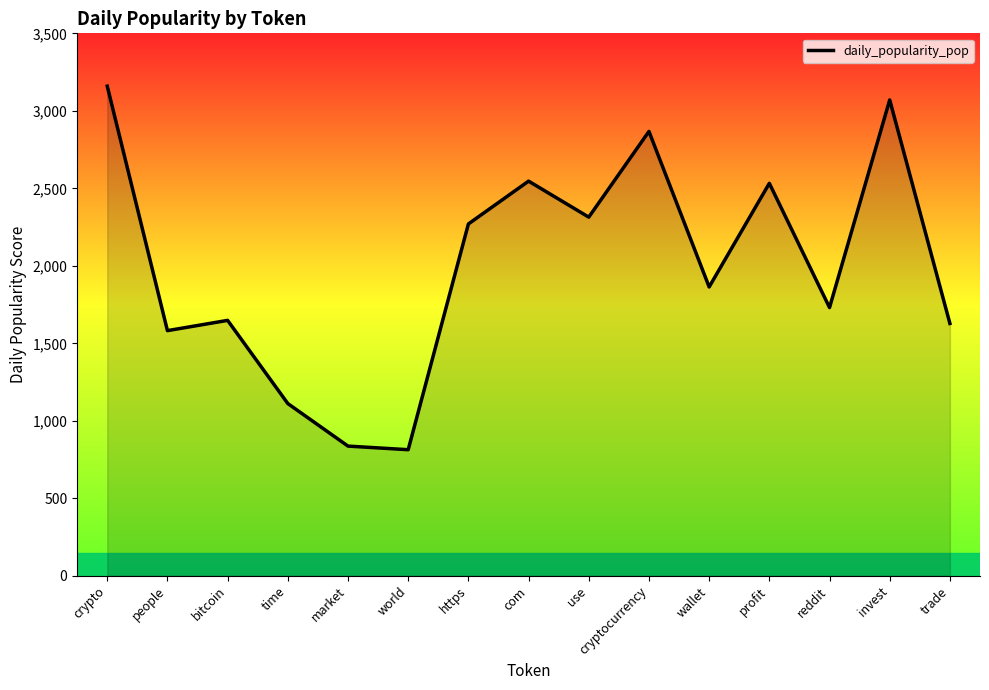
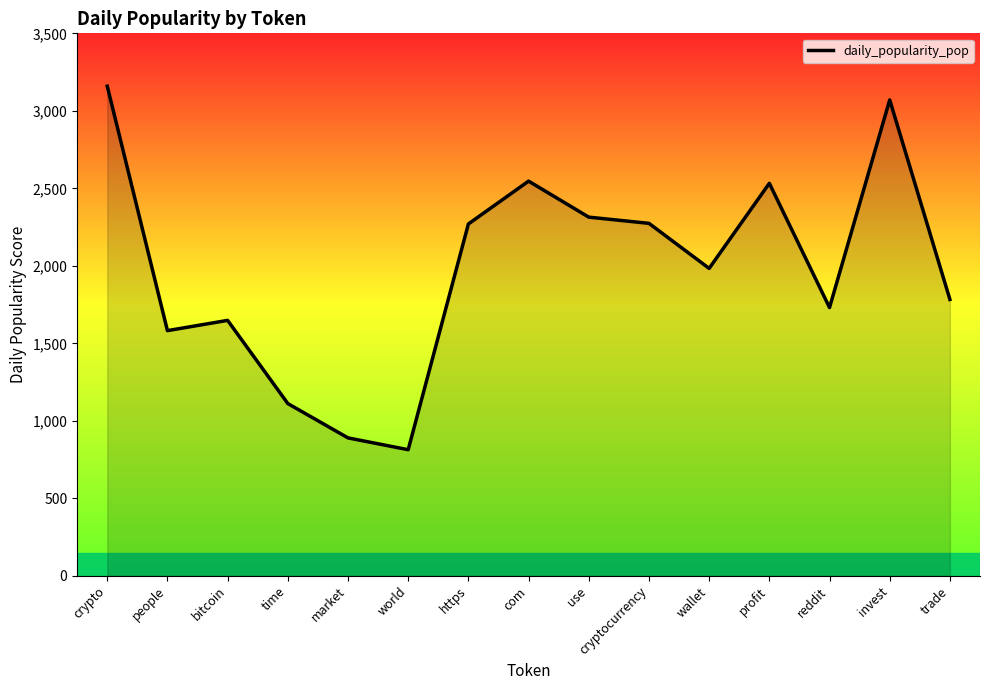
  {
    "crypto": "3,160",
    "people": "1,580",
    "bitcoin": "1,650",
    "time": "1,110",
-   "market": "840",
+   "market": "890",
    "world": "810",
    "https": "2,270",
    "com": "2,550",
    "use": "2,310",
-   "cryptocurrency": "2,870",
-   "wallet": "1,860",
+   "cryptocurrency": "2,270",
+   "wallet": "1,980",
    "profit": "2,530",
    "reddit": "1,730",
    "invest": "3,070",
-   "trade": "1,630"
+   "trade": "1,780"
  }
